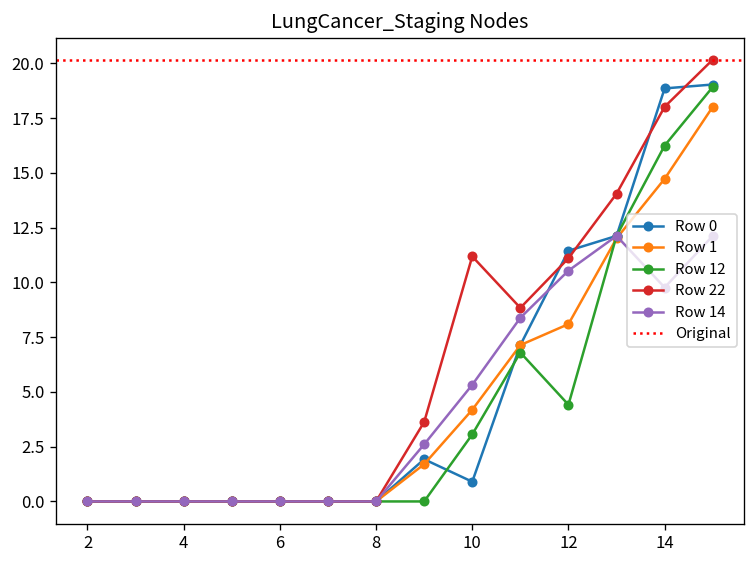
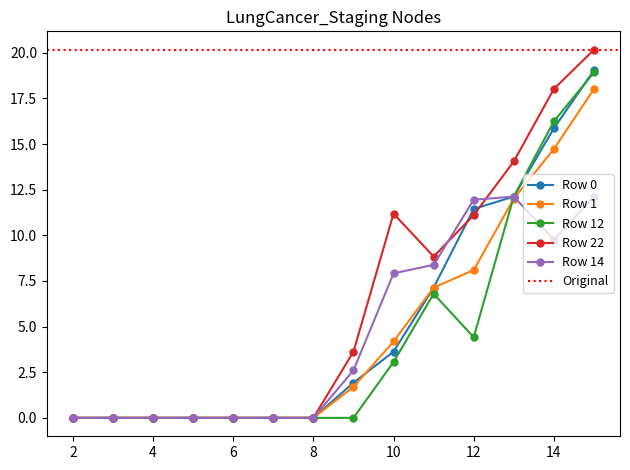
  {
    "Row 0": {
-     "10": 0.9,
+     "10": 3.6,
      "12": 11.4,
-     "14": 18.9
+     "14": 15.9
    },
    "Row 1": {
      "10": 4.2,
      "12": 8.1,
      "14": 14.7
    },
    "Row 12": {
      "10": 3.1,
      "12": 4.4,
      "14": 16.2
    },
    "Row 22": {
      "10": 11.2,
      "12": 11.1,
      "14": 18.0
    },
    "Row 14": {
-     "10": 5.3,
-     "12": 10.5
+     "10": 7.9,
+     "12": 12.0
    }
  }
